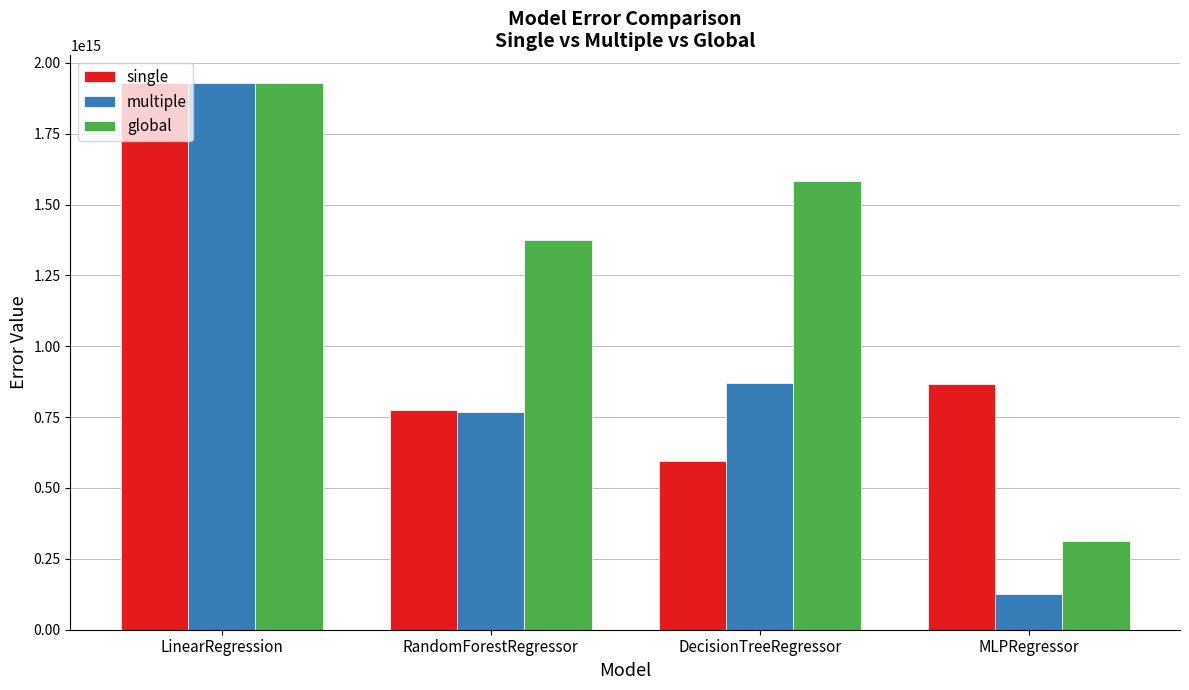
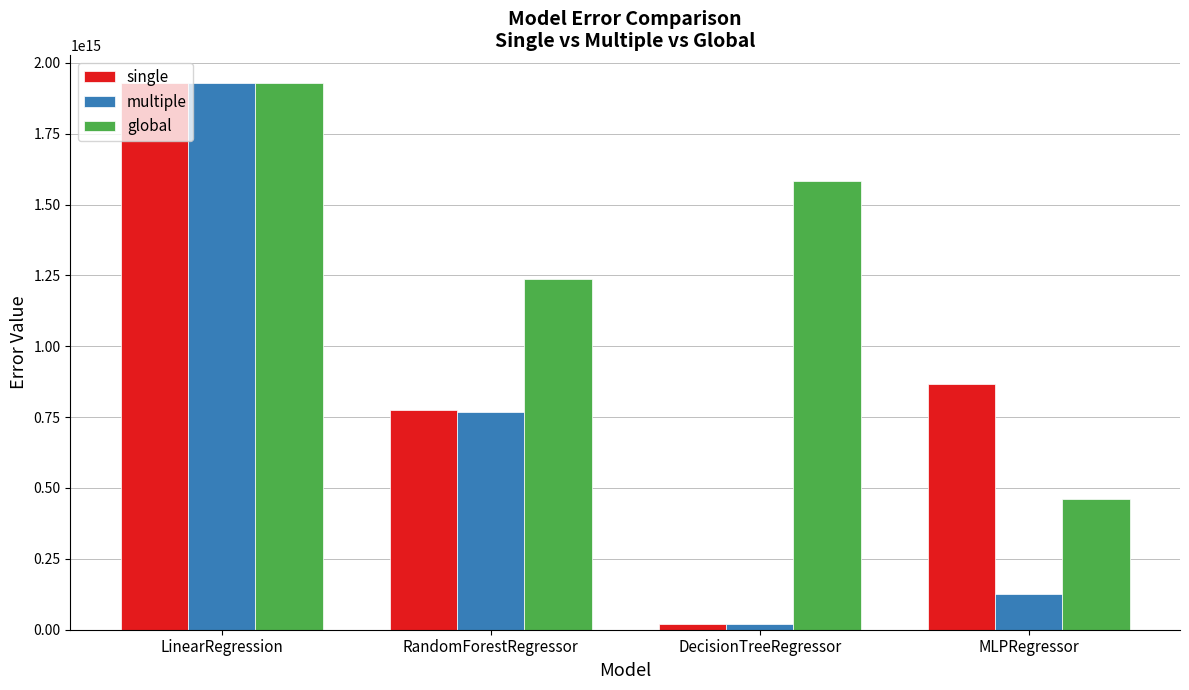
  {
    "single": {
      "RandomForestRegressor": 780000000000000,
-     "DecisionTreeRegressor": 600000000000000,
+     "DecisionTreeRegressor": 20000000000000,
      "MLPRegressor": 870000000000000
    },
    "multiple": {
      "LinearRegression": 1930000000000000,
      "RandomForestRegressor": 770000000000000,
-     "DecisionTreeRegressor": 870000000000000,
+     "DecisionTreeRegressor": 20000000000000,
      "MLPRegressor": 120000000000000
    },
    "global": {
      "LinearRegression": 1930000000000000,
-     "RandomForestRegressor": 1380000000000000,
+     "RandomForestRegressor": 1240000000000000,
      "DecisionTreeRegressor": 1580000000000000,
-     "MLPRegressor": 310000000000000
+     "MLPRegressor": 460000000000000
    }
  }
